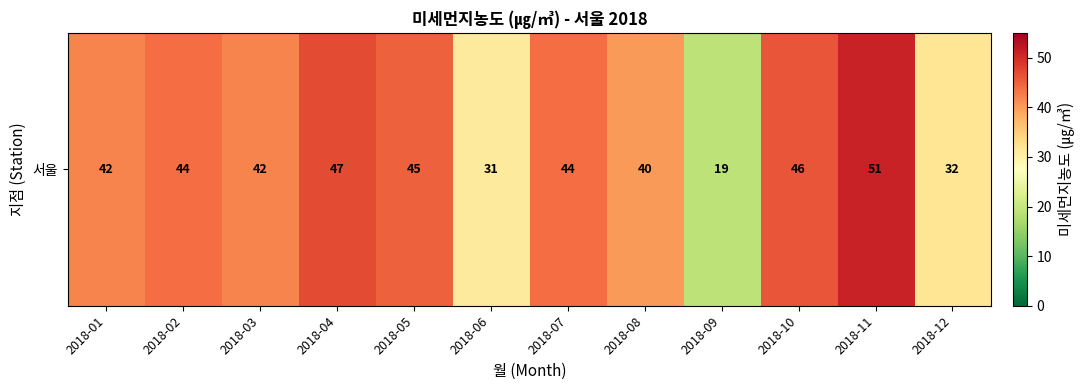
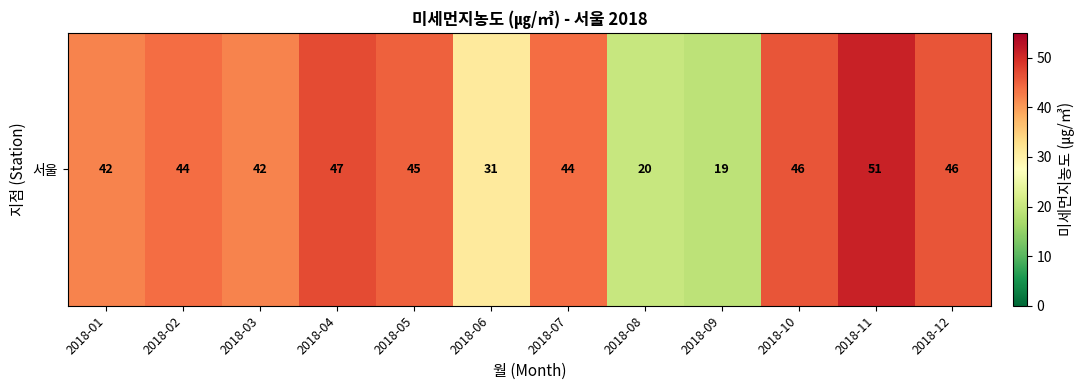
  {
    "서울": {
      "2018-01": 42,
      "2018-02": 44,
      "2018-03": 42,
      "2018-04": 47,
      "2018-05": 45,
      "2018-06": 31,
      "2018-07": 44,
-     "2018-08": 40,
+     "2018-08": 20,
      "2018-09": 19,
      "2018-10": 46,
      "2018-11": 51,
-     "2018-12": 32
+     "2018-12": 46
    }
  }
